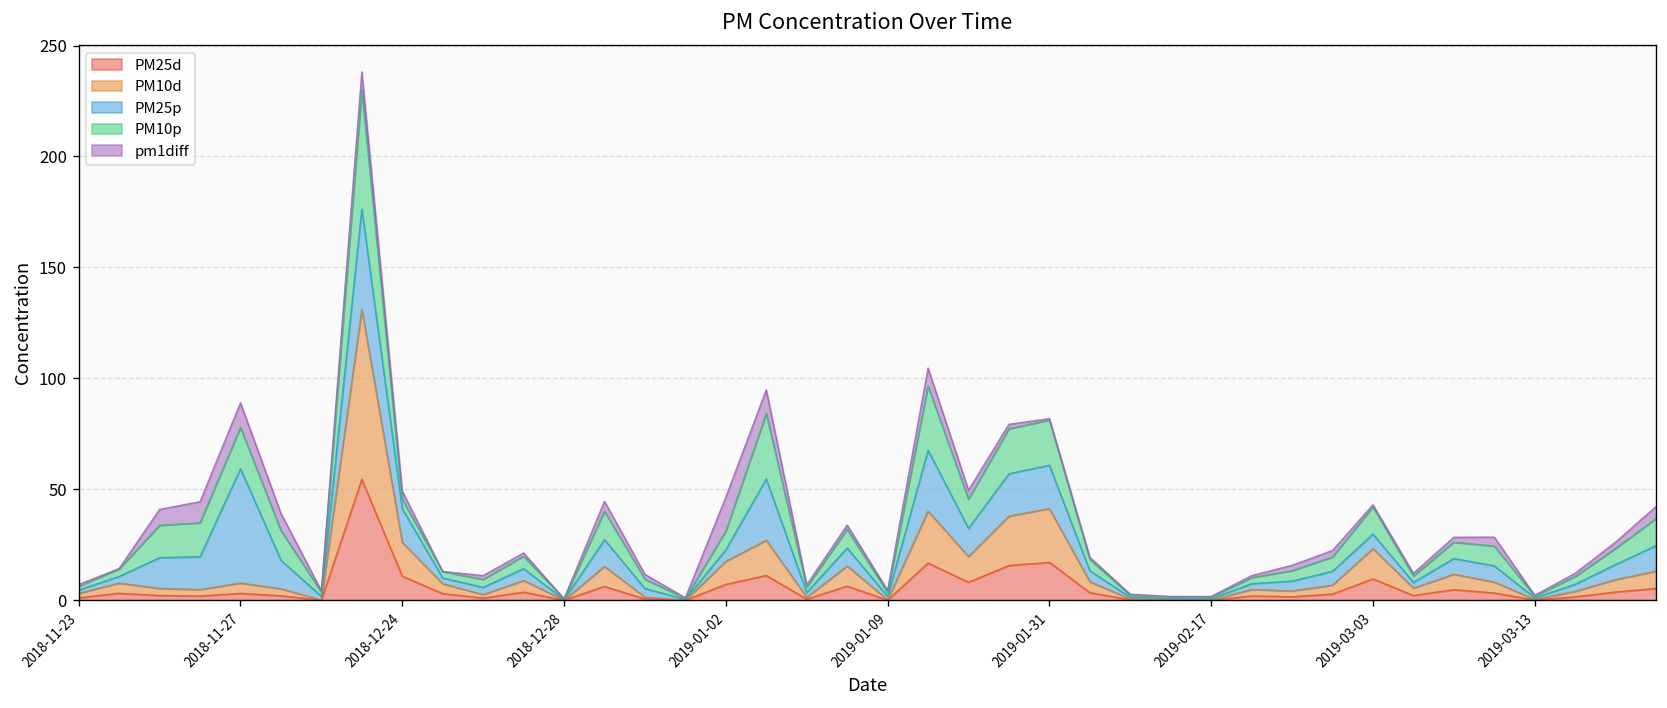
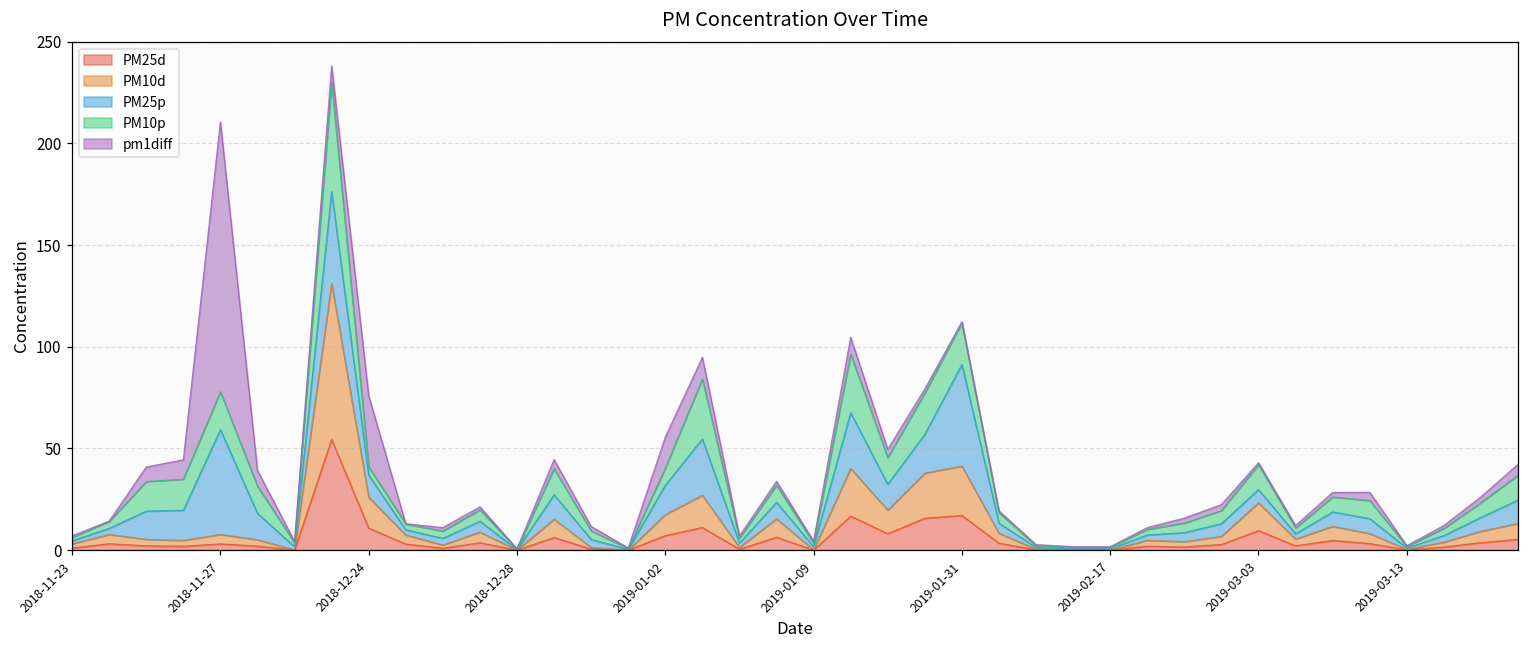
  {
    "PM25p": {
      "2018-11-23": 1,
      "2018-11-27": 52,
-     "2018-12-24": 15,
-     "2019-01-02": 5,
+     "2018-12-24": 11,
+     "2019-01-02": 14,
      "2019-01-09": 2,
-     "2019-01-31": 20,
+     "2019-01-31": 50,
      "2019-03-03": 7
    },
    "PM10p": {
      "2018-11-27": 19,
      "2018-12-24": 4,
      "2019-01-02": 8
    },
    "pm1diff": {
-     "2018-11-27": 11,
-     "2018-12-24": 4,
+     "2018-11-27": 133,
+     "2018-12-24": 35,
      "2019-01-02": 15
    }
  }
